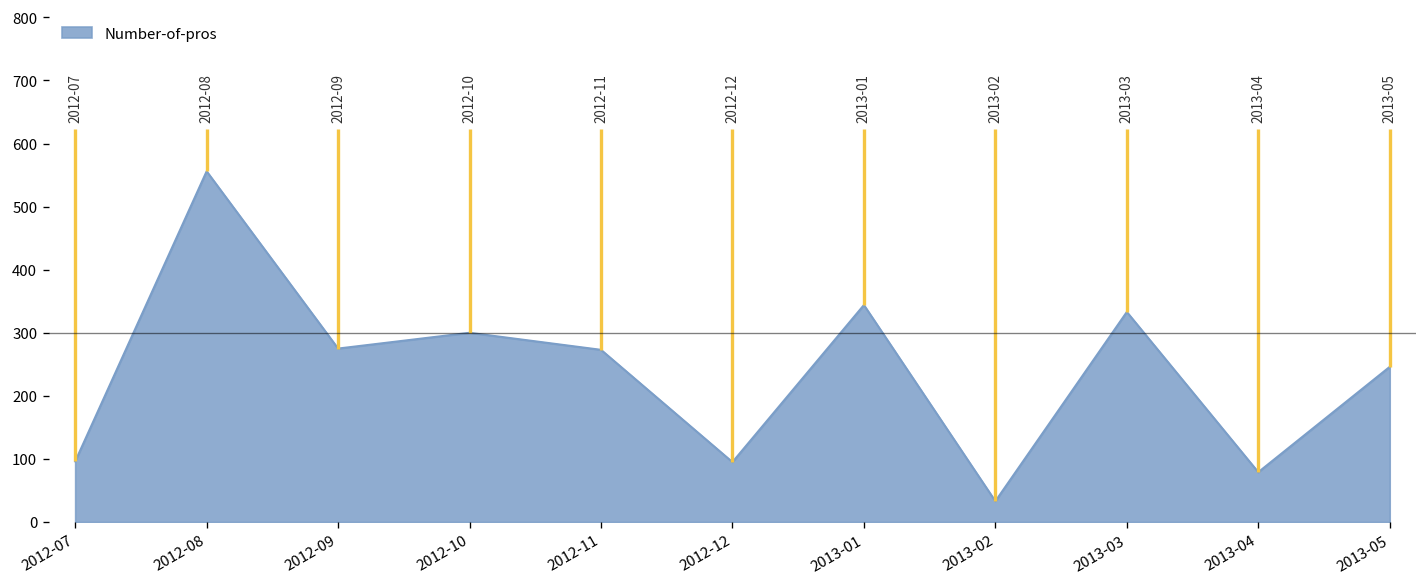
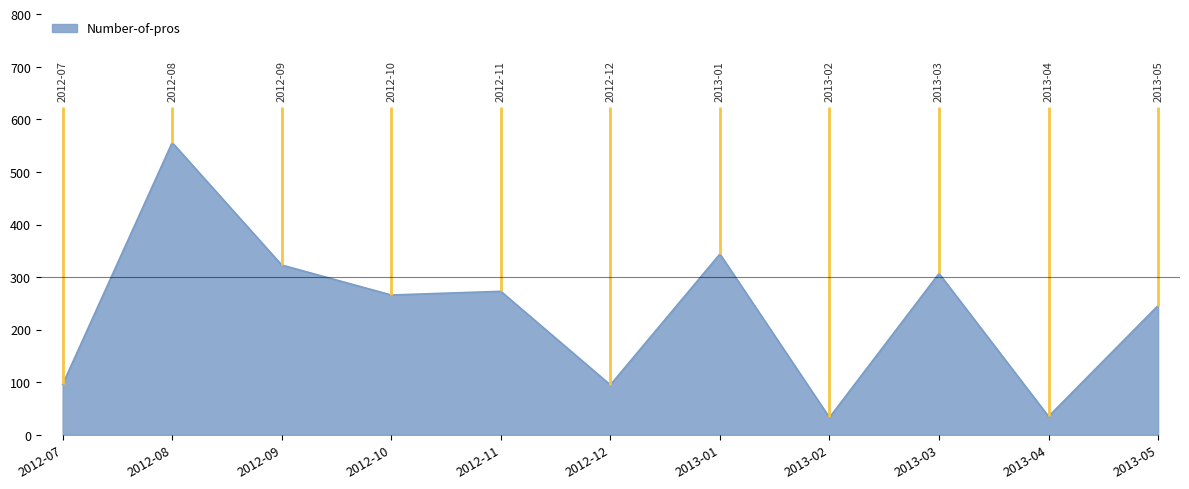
  {
    "2012-07": 100,
    "2012-08": 560,
-   "2012-09": 280,
-   "2012-10": 300,
+   "2012-09": 320,
+   "2012-10": 270,
    "2012-11": 270,
    "2012-12": 100,
    "2013-01": 340,
    "2013-02": 30,
-   "2013-03": 330,
-   "2013-04": 80,
+   "2013-03": 310,
+   "2013-04": 40,
    "2013-05": 250
  }
